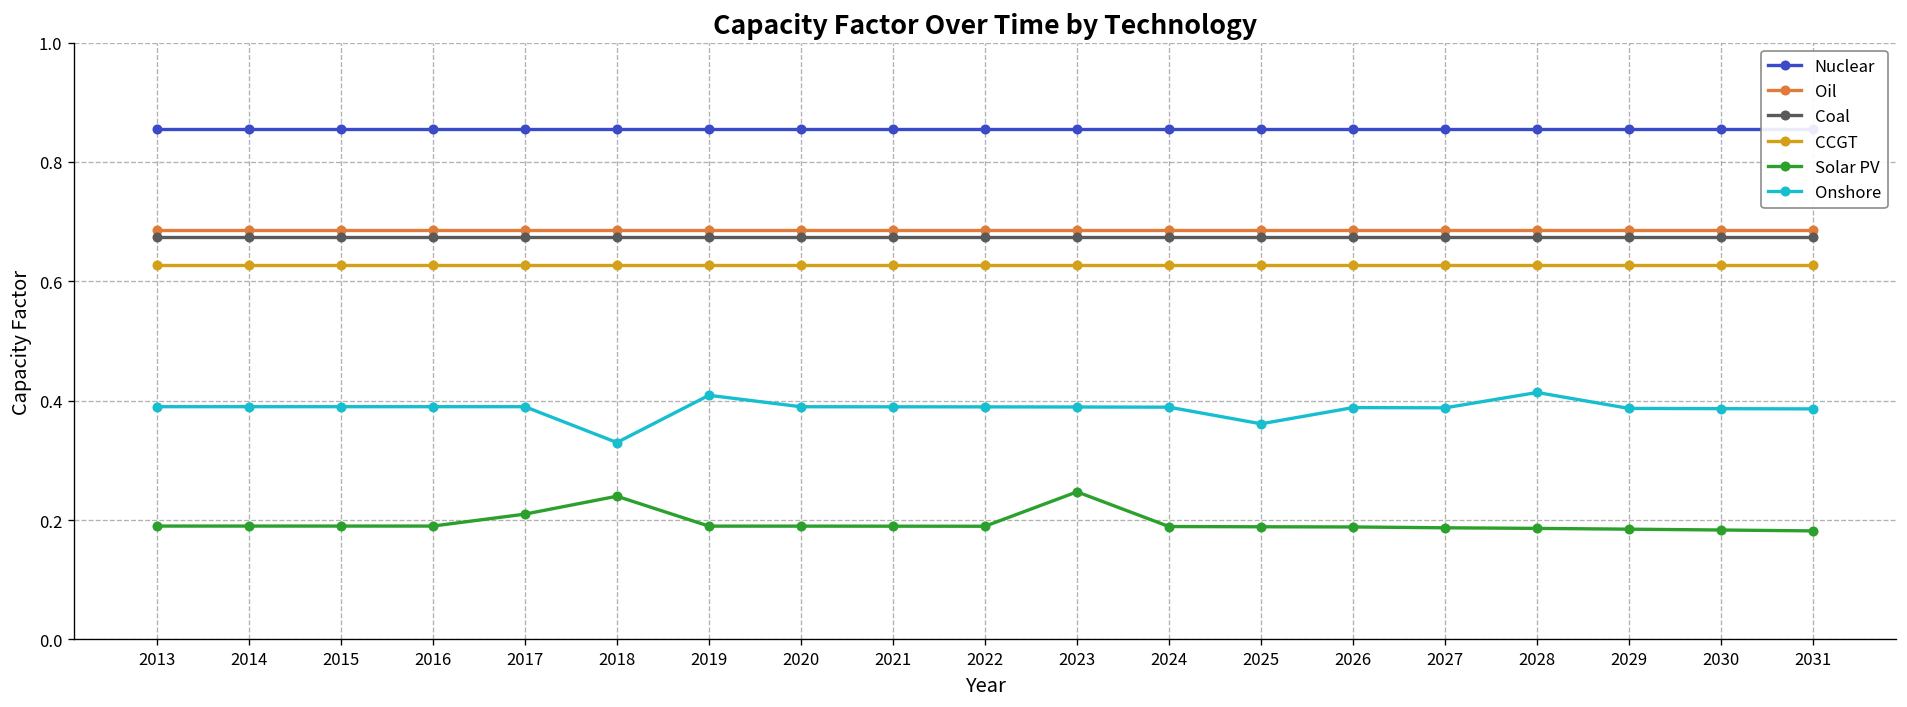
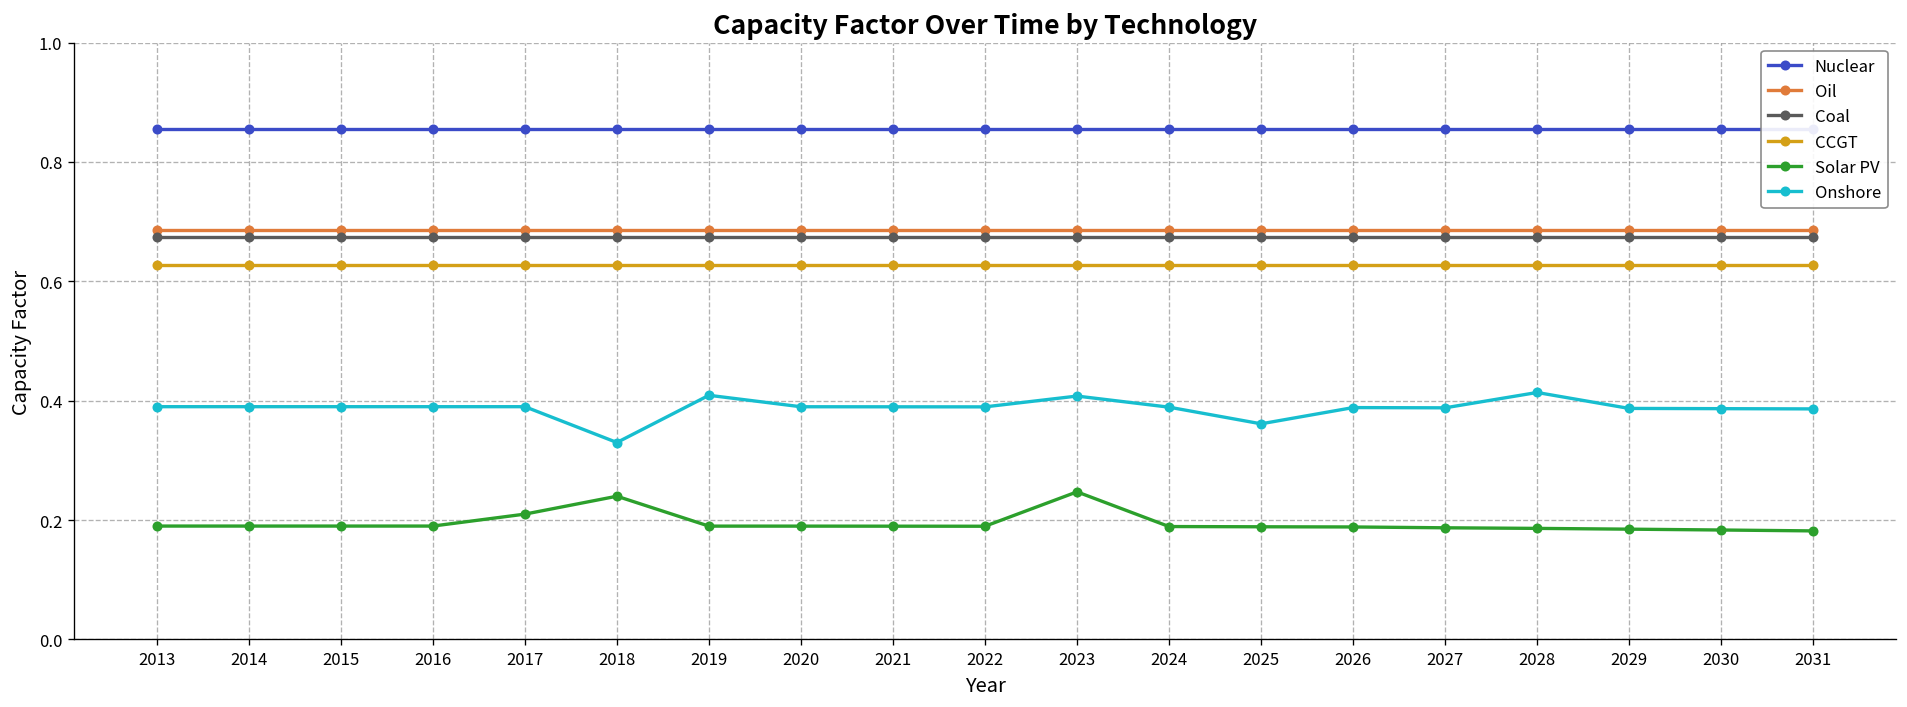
  {
    "Nuclear": {
      "2013": 0.86,
      "2014": 0.86,
      "2015": 0.86,
      "2016": 0.86,
      "2017": 0.86,
      "2018": 0.86,
      "2019": 0.86,
      "2020": 0.86,
      "2021": 0.86,
      "2022": 0.86,
      "2023": 0.86,
      "2024": 0.86,
      "2025": 0.86,
      "2026": 0.86,
      "2027": 0.86,
      "2028": 0.86,
      "2029": 0.86,
      "2030": 0.86
    },
    "Coal": {
      "2013": 0.67,
      "2014": 0.67,
      "2015": 0.67,
      "2016": 0.67,
      "2017": 0.67,
      "2018": 0.67,
      "2019": 0.67,
      "2020": 0.67,
      "2021": 0.67,
      "2022": 0.67,
      "2023": 0.67,
      "2024": 0.67,
      "2025": 0.67,
      "2026": 0.67,
      "2027": 0.67,
      "2028": 0.67,
      "2029": 0.67,
      "2030": 0.67,
      "2031": 0.67
    },
    "Solar PV": {
      "2013": 0.19,
      "2014": 0.19,
      "2015": 0.19,
      "2016": 0.19,
      "2017": 0.21,
      "2018": 0.24,
      "2019": 0.19,
      "2020": 0.19,
      "2021": 0.19,
      "2022": 0.19,
      "2023": 0.25,
      "2024": 0.19,
      "2025": 0.19,
      "2026": 0.19,
      "2027": 0.19,
      "2028": 0.19,
      "2029": 0.18,
      "2030": 0.18,
      "2031": 0.18
    },
    "Onshore": {
      "2013": 0.39,
      "2014": 0.39,
      "2015": 0.39,
      "2016": 0.39,
      "2017": 0.39,
      "2018": 0.33,
      "2019": 0.41,
      "2020": 0.39,
      "2021": 0.39,
      "2022": 0.39,
-     "2023": 0.39,
+     "2023": 0.41,
      "2024": 0.39,
      "2025": 0.36,
      "2026": 0.39,
      "2027": 0.39,
      "2028": 0.41,
      "2029": 0.39,
      "2030": 0.39,
      "2031": 0.39
    }
  }
